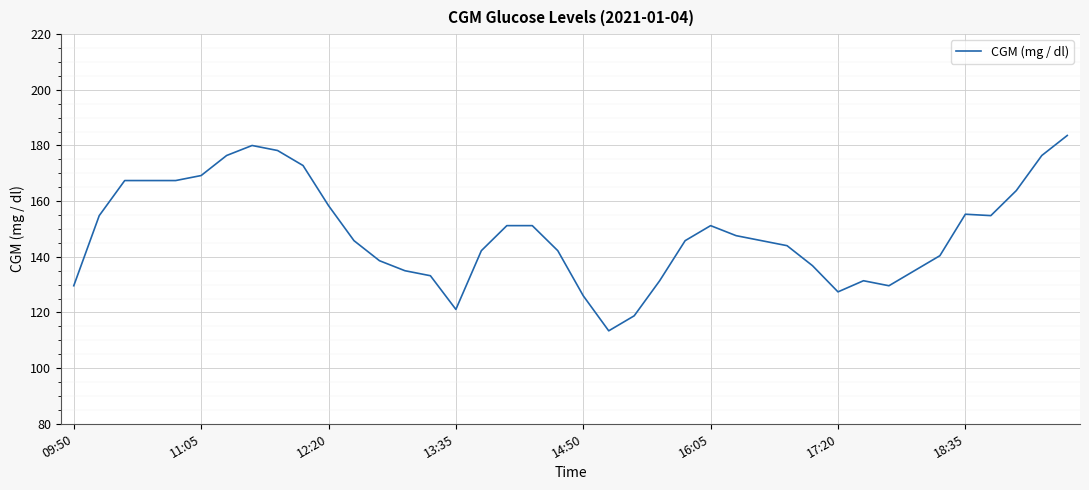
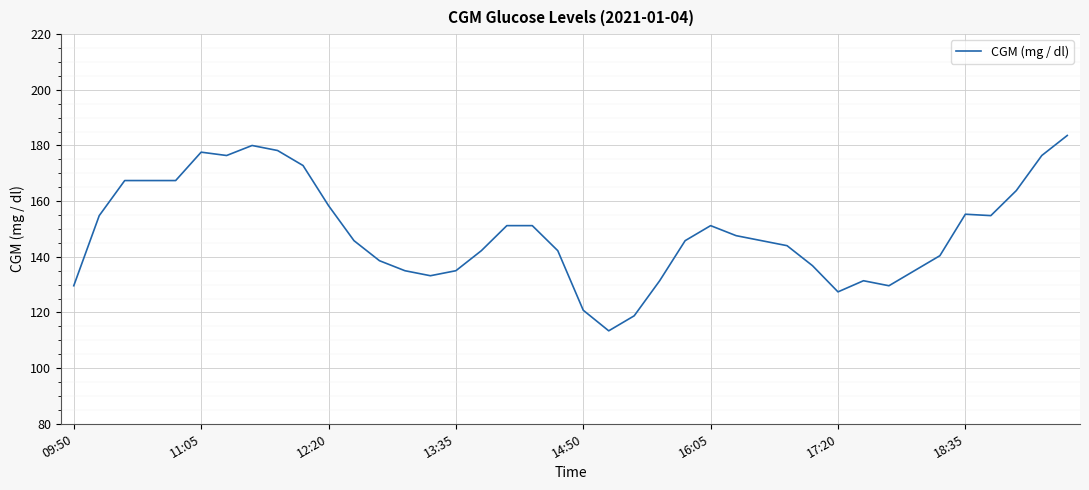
  {
    "09:50": 130,
-   "11:05": 169,
+   "11:05": 178,
    "12:20": 158,
-   "13:35": 121,
-   "14:50": 126,
+   "13:35": 135,
+   "14:50": 121,
    "16:05": 151,
    "17:20": 127,
    "18:35": 155
  }
